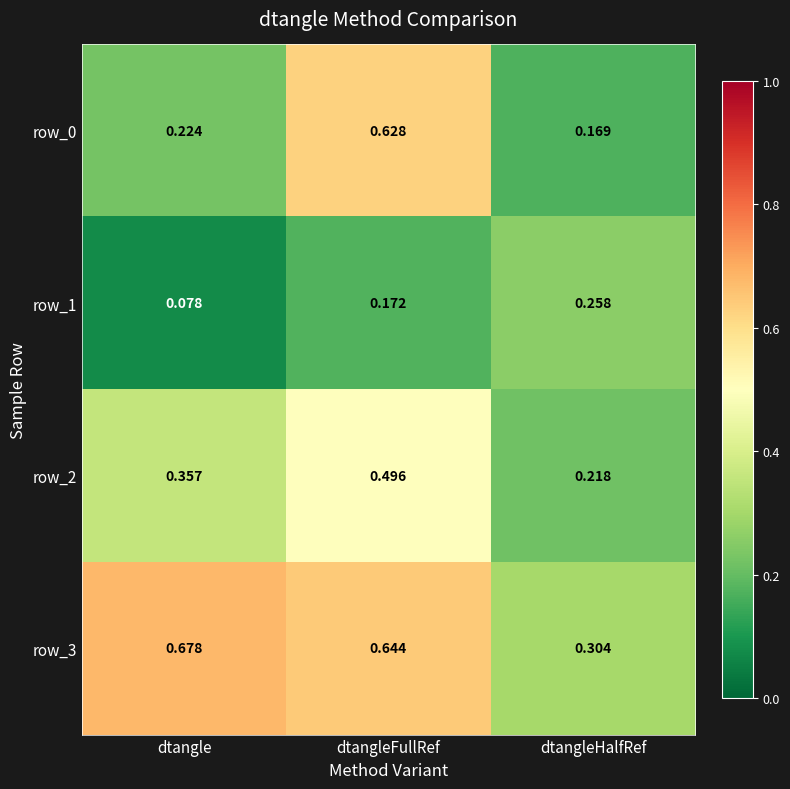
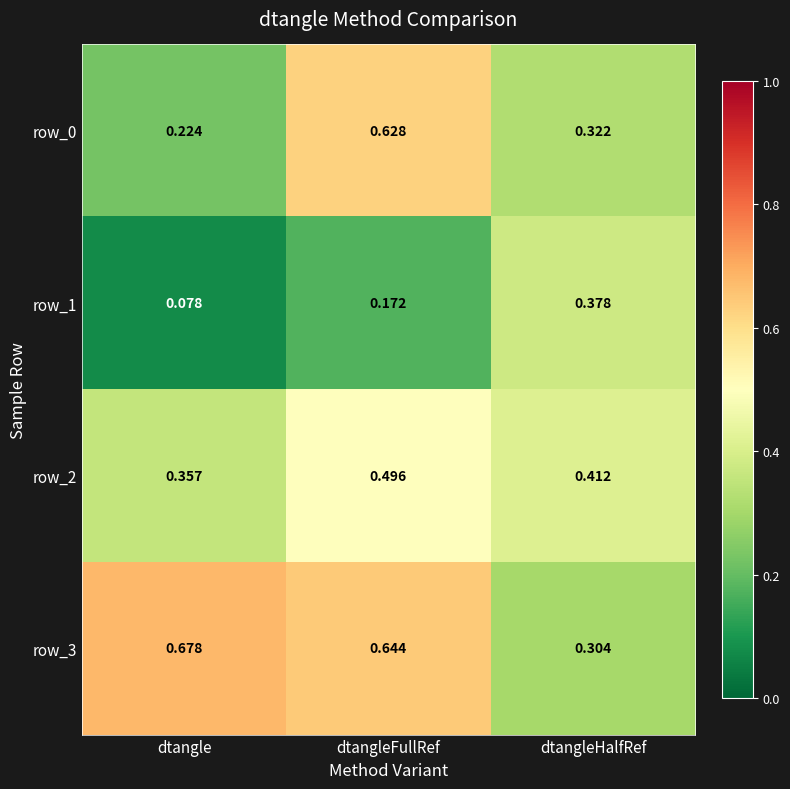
  {
    "row_0": {
      "dtangle": 0.224,
      "dtangleFullRef": 0.628,
-     "dtangleHalfRef": 0.169
+     "dtangleHalfRef": 0.322
    },
    "row_1": {
      "dtangle": 0.078,
      "dtangleFullRef": 0.172,
-     "dtangleHalfRef": 0.258
+     "dtangleHalfRef": 0.378
    },
    "row_2": {
      "dtangle": 0.357,
      "dtangleFullRef": 0.496,
-     "dtangleHalfRef": 0.218
+     "dtangleHalfRef": 0.412
    },
    "row_3": {
      "dtangle": 0.678,
      "dtangleFullRef": 0.644,
      "dtangleHalfRef": 0.304
    }
  }
